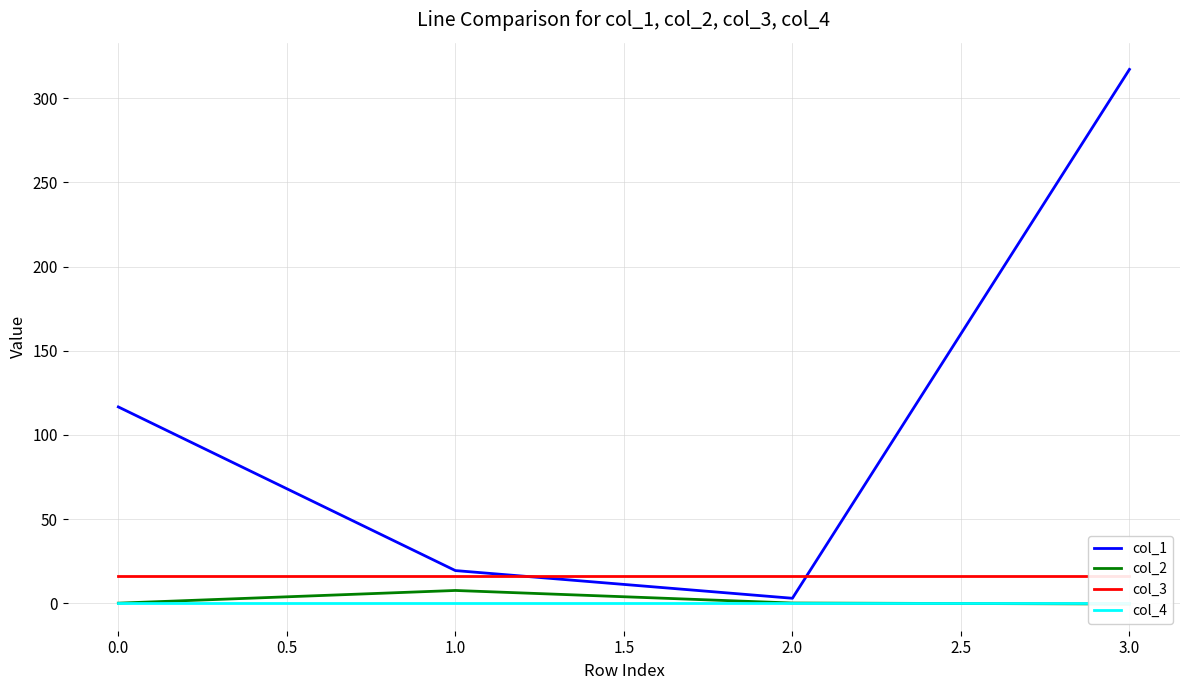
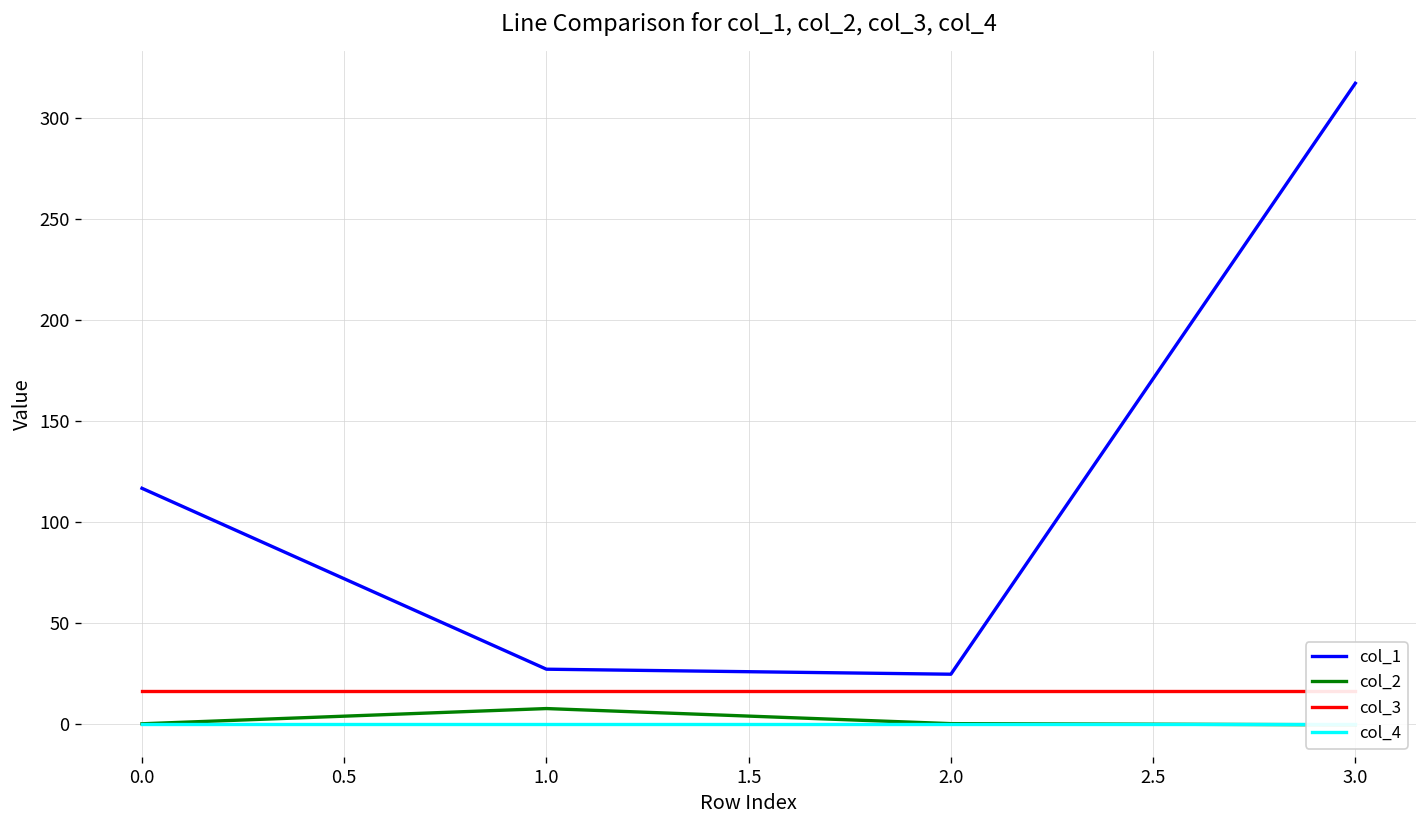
  {
    "col_1": {
      "0.0": 117,
-     "1.0": 19,
-     "2.0": 3,
+     "1.0": 27,
+     "2.0": 25,
      "3.0": 317
    },
    "col_2": {
      "1.0": 8
    },
    "col_3": {
      "0.0": 16,
      "1.0": 16,
      "2.0": 16
    },
    "col_4": {
      "1.0": 0
    }
  }
